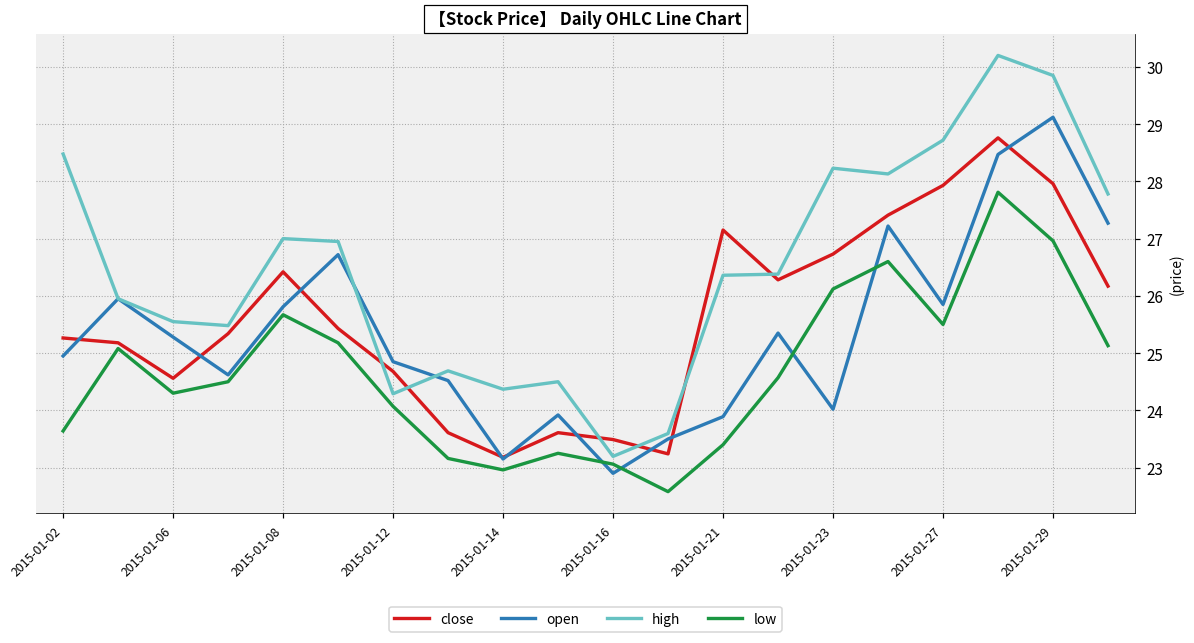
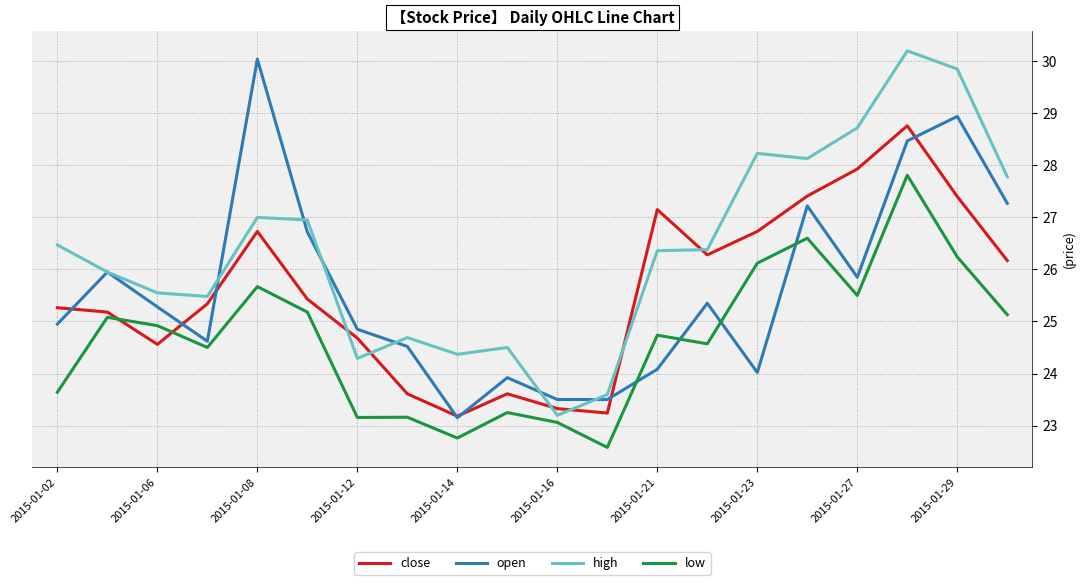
  {
    "close": {
      "2015-01-02": 25.3,
      "2015-01-06": 24.6,
-     "2015-01-08": 26.4,
+     "2015-01-08": 26.7,
      "2015-01-12": 24.7,
-     "2015-01-16": 23.5,
+     "2015-01-16": 23.3,
      "2015-01-21": 27.2,
      "2015-01-23": 26.7,
      "2015-01-27": 27.9,
-     "2015-01-29": 28.0
+     "2015-01-29": 27.4
    },
    "open": {
      "2015-01-02": 25.0,
      "2015-01-06": 25.3,
-     "2015-01-08": 25.8,
+     "2015-01-08": 30.0,
      "2015-01-12": 24.9,
-     "2015-01-16": 22.9,
-     "2015-01-21": 23.9,
+     "2015-01-16": 23.5,
+     "2015-01-21": 24.1,
      "2015-01-23": 24.0,
      "2015-01-27": 25.9,
-     "2015-01-29": 29.1
+     "2015-01-29": 28.9
    },
    "high": {
-     "2015-01-02": 28.5,
+     "2015-01-02": 26.5,
      "2015-01-06": 25.5,
      "2015-01-08": 27.0,
      "2015-01-12": 24.3,
      "2015-01-14": 24.4,
      "2015-01-16": 23.2,
      "2015-01-21": 26.4,
      "2015-01-23": 28.2,
      "2015-01-27": 28.7,
      "2015-01-29": 29.9
    },
    "low": {
      "2015-01-02": 23.6,
-     "2015-01-06": 24.3,
+     "2015-01-06": 24.9,
      "2015-01-08": 25.7,
-     "2015-01-12": 24.1,
-     "2015-01-14": 23.0,
+     "2015-01-12": 23.2,
+     "2015-01-14": 22.8,
      "2015-01-16": 23.1,
-     "2015-01-21": 23.4,
+     "2015-01-21": 24.7,
      "2015-01-23": 26.1,
      "2015-01-27": 25.5,
-     "2015-01-29": 27.0
+     "2015-01-29": 26.2
    }
  }
